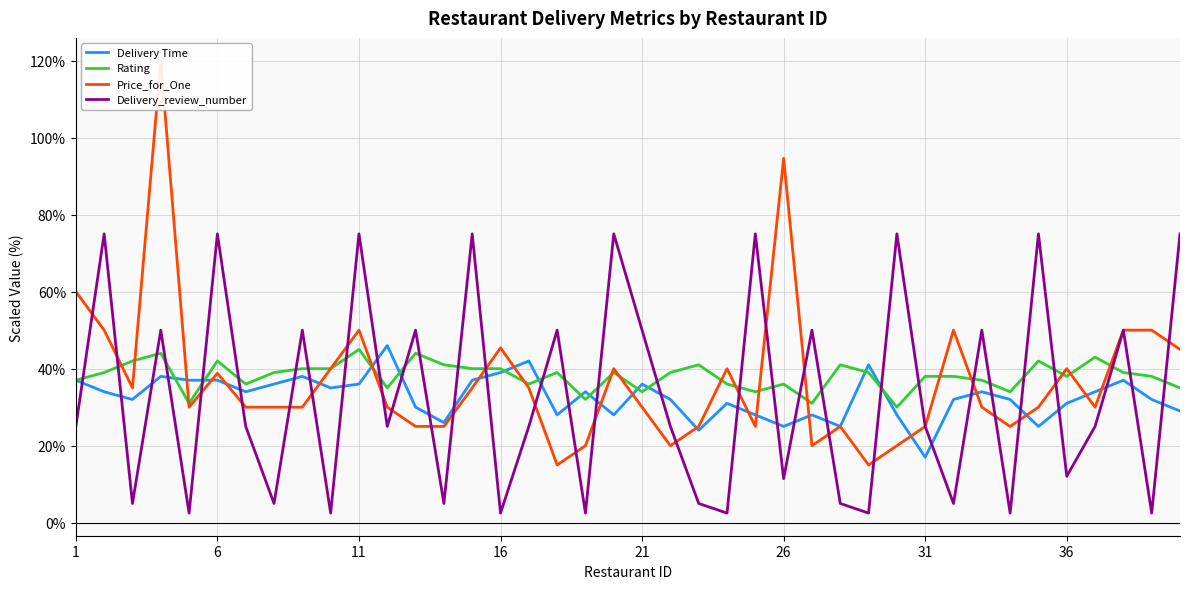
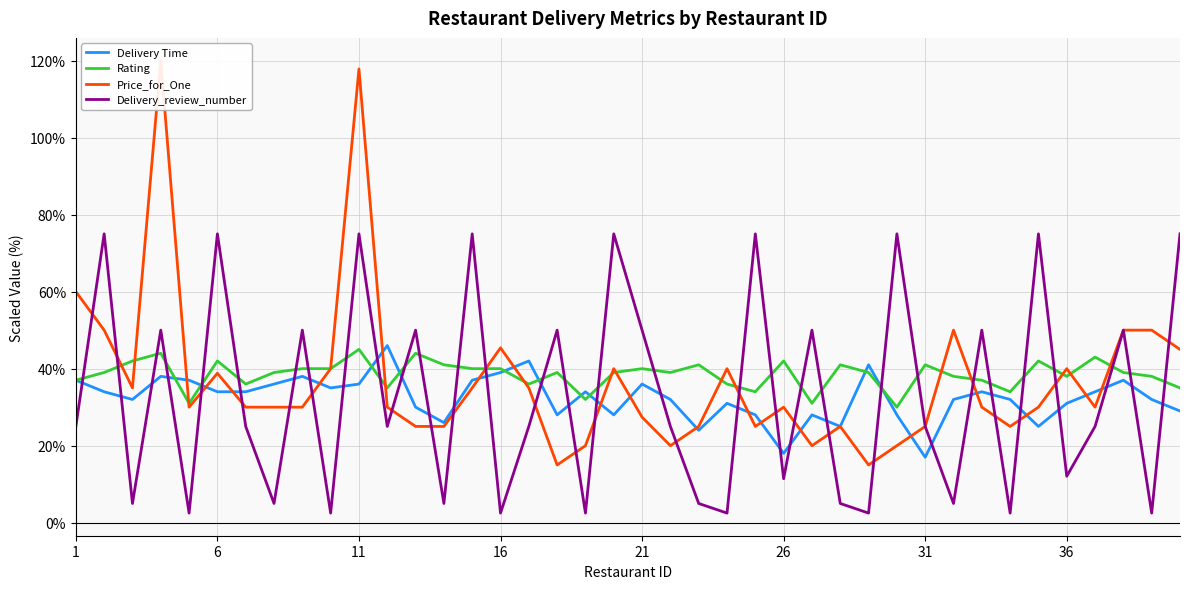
  {
    "Delivery Time": {
-     "6": "37%",
+     "6": "34%",
      "11": "36%",
      "16": "39%",
      "21": "36%",
-     "26": "25%",
+     "26": "18%",
      "31": "17%",
      "36": "31%"
    },
    "Rating": {
      "6": "42%",
      "11": "45%",
      "16": "40%",
-     "21": "34%",
-     "26": "36%",
-     "31": "38%",
+     "21": "40%",
+     "26": "42%",
+     "31": "41%",
      "36": "38%"
    },
    "Price_for_One": {
      "1": "60%",
      "6": "39%",
-     "11": "50%",
+     "11": "118%",
      "16": "45%",
-     "21": "30%",
-     "26": "95%",
+     "21": "27%",
+     "26": "30%",
      "36": "40%"
    },
    "Delivery_review_number": {
      "1": "25%",
      "6": "75%",
      "11": "75%",
      "16": "3%",
      "21": "50%",
      "26": "11%",
      "36": "12%"
    }
  }
